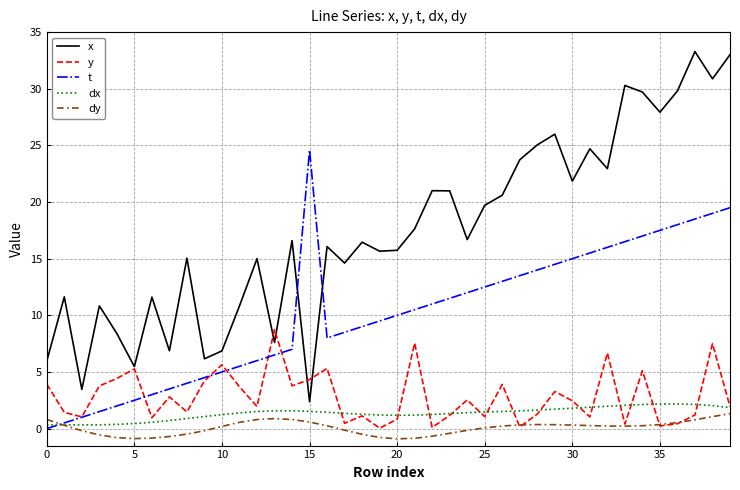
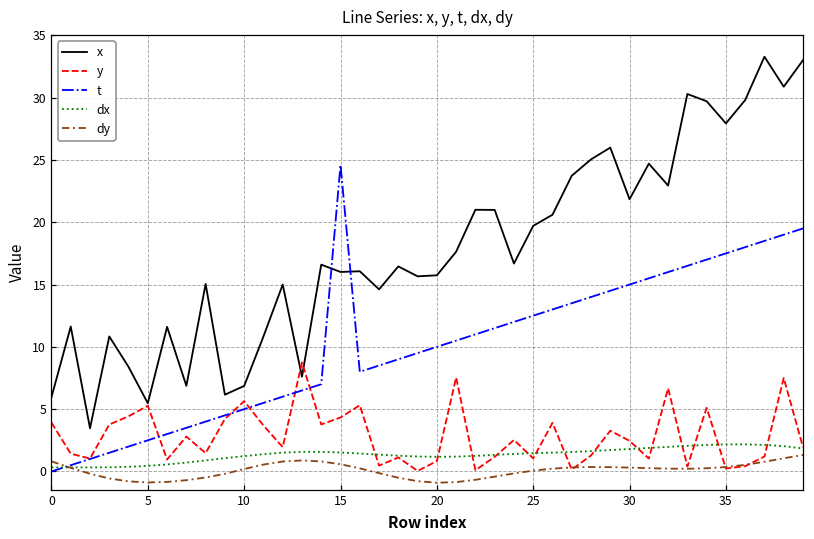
  {
    "x": {
      "0": 6.0,
      "10": 6.9,
-     "15": 2.4,
+     "15": 16.0,
      "20": 15.7,
      "25": 19.7,
      "30": 21.8,
      "35": 27.9
    },
    "y": {
      "0": 3.9,
      "10": 5.6,
      "15": 4.3,
      "20": 0.8,
      "25": 1.1,
      "30": 2.5
    },
    "t": {
      "0": 0.0,
      "5": 2.5,
      "10": 5.0,
      "15": 24.6,
      "20": 10.0,
      "25": 12.5,
      "30": 15.0,
      "35": 17.5
    },
    "dx": {
      "0": 0.3,
      "5": 0.4,
      "10": 1.2,
      "15": 1.5,
      "20": 1.2,
      "25": 1.5,
      "30": 1.8,
      "35": 2.2
    },
    "dy": {
      "0": 0.8,
      "5": -0.9,
      "10": 0.2,
      "15": 0.6,
      "20": -0.9,
      "25": 0.1,
      "30": 0.3
    }
  }
